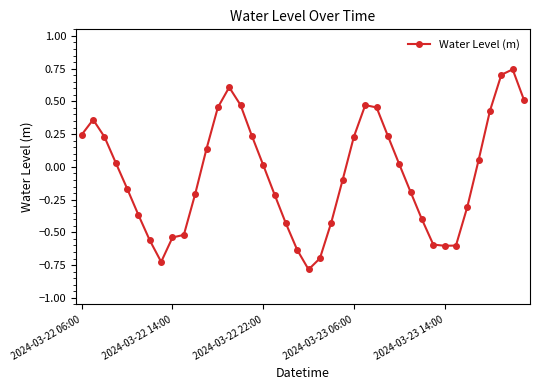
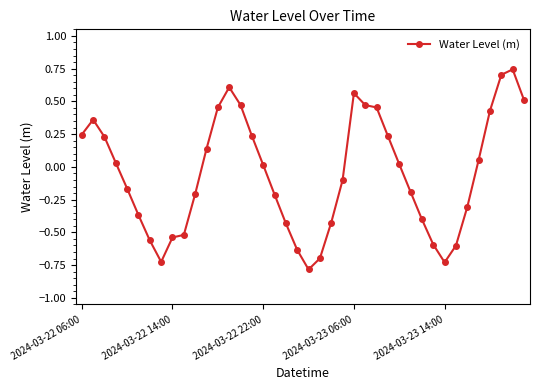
  {
    "2024-03-22 06:00": 0.25,
    "2024-03-22 14:00": -0.54,
    "2024-03-22 22:00": 0.01,
-   "2024-03-23 06:00": 0.23,
-   "2024-03-23 14:00": -0.60
+   "2024-03-23 06:00": 0.56,
+   "2024-03-23 14:00": -0.73
  }
